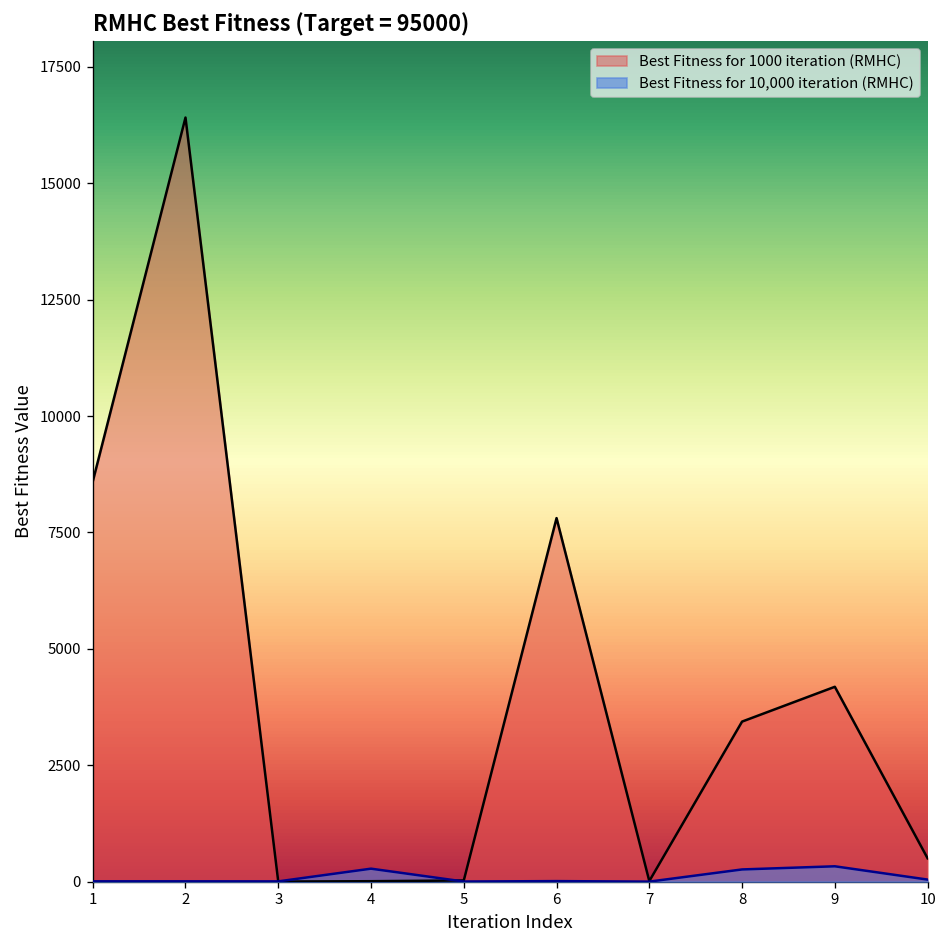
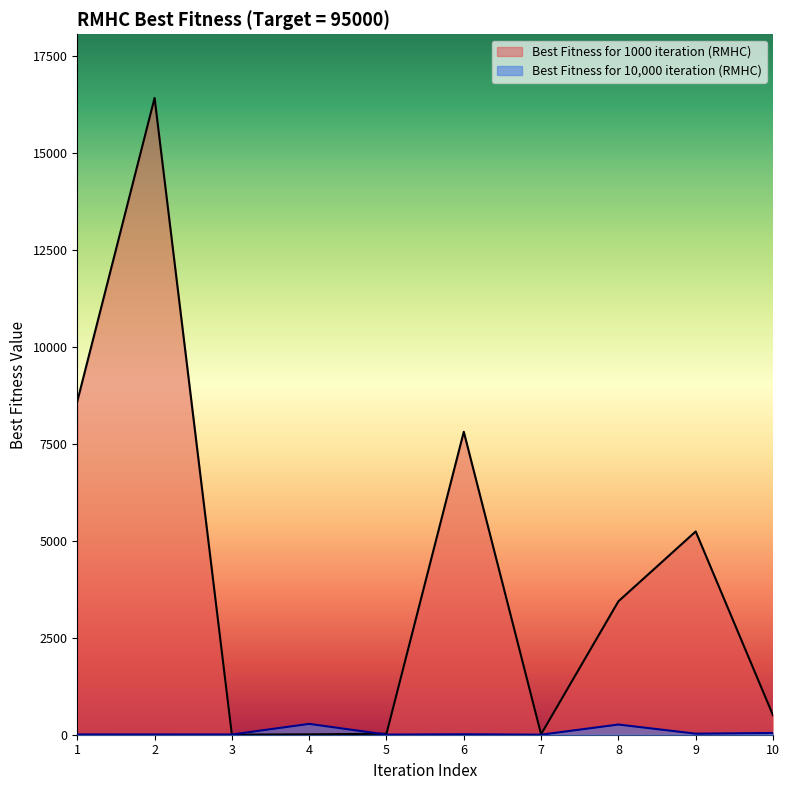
  {
    "Best Fitness for 1000 iteration (RMHC)": {
      "1": 8600,
      "2": 16400,
      "4": 0,
      "6": 7800,
      "8": 3400,
-     "9": 4200,
+     "9": 5200,
      "10": 500
    },
    "Best Fitness for 10,000 iteration (RMHC)": {
      "1": 0,
      "2": 0,
      "4": 300,
      "6": 0,
      "8": 300,
-     "9": 300,
+     "9": 0,
      "10": 0
    }
  }
